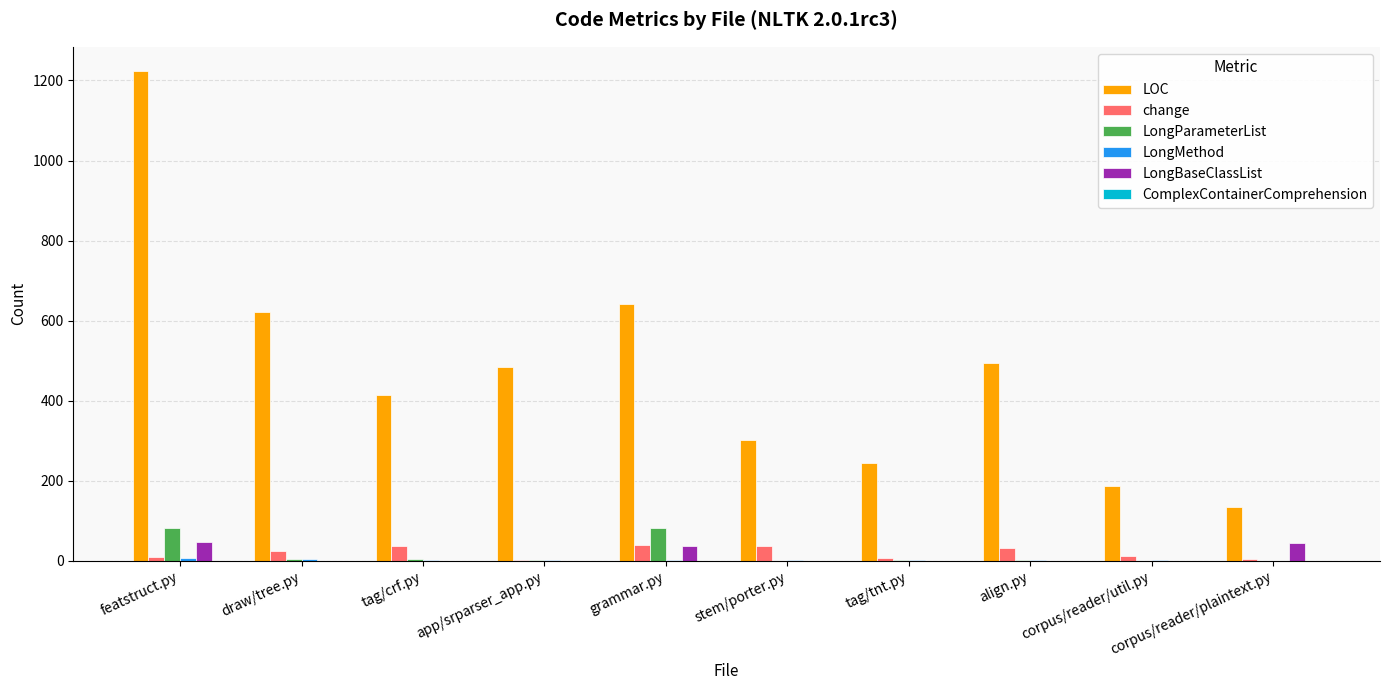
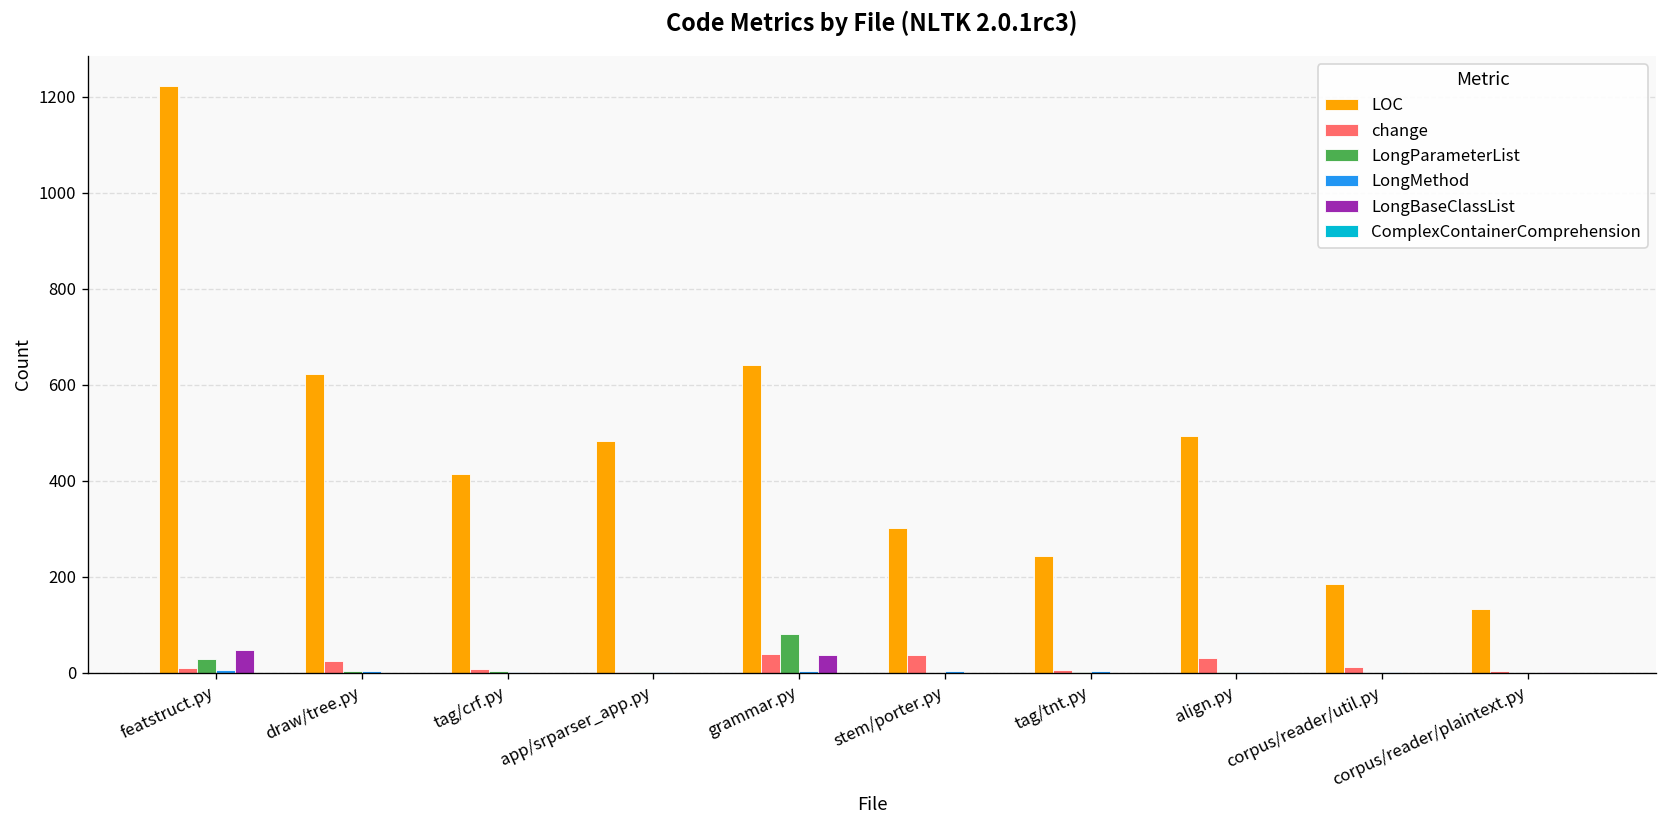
  {
    "LOC": {
      "featstruct.py": 1220,
      "draw/tree.py": 620,
      "tag/crf.py": 420,
      "app/srparser_app.py": 480,
      "grammar.py": 640,
      "stem/porter.py": 300,
      "tag/tnt.py": 240,
      "align.py": 490,
      "corpus/reader/util.py": 190,
      "corpus/reader/plaintext.py": 130
    },
    "change": {
      "featstruct.py": 10,
      "draw/tree.py": 20,
-     "tag/crf.py": 40,
+     "tag/crf.py": 10,
      "grammar.py": 40,
      "stem/porter.py": 40,
      "align.py": 30,
      "corpus/reader/util.py": 10
    },
    "LongParameterList": {
-     "featstruct.py": 80,
+     "featstruct.py": 30,
      "grammar.py": 80,
      "stem/porter.py": 0,
      "corpus/reader/util.py": 0,
      "corpus/reader/plaintext.py": 0
    },
    "LongBaseClassList": {
      "featstruct.py": 50,
      "draw/tree.py": 0,
      "tag/crf.py": 0,
      "app/srparser_app.py": 0,
      "grammar.py": 40,
      "stem/porter.py": 0,
      "tag/tnt.py": 0,
      "align.py": 0,
      "corpus/reader/util.py": 0,
-     "corpus/reader/plaintext.py": 40
+     "corpus/reader/plaintext.py": 0
    }
  }
